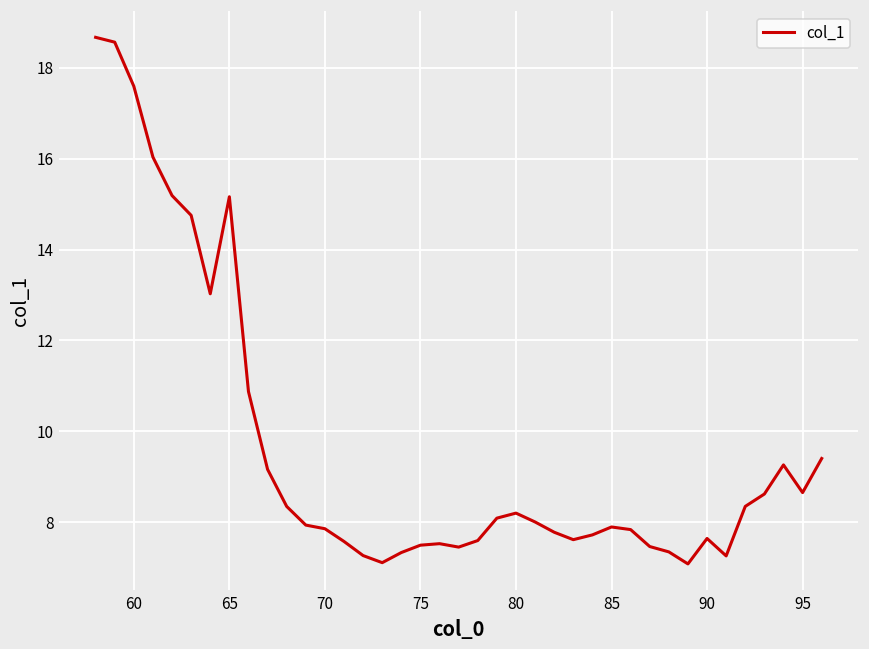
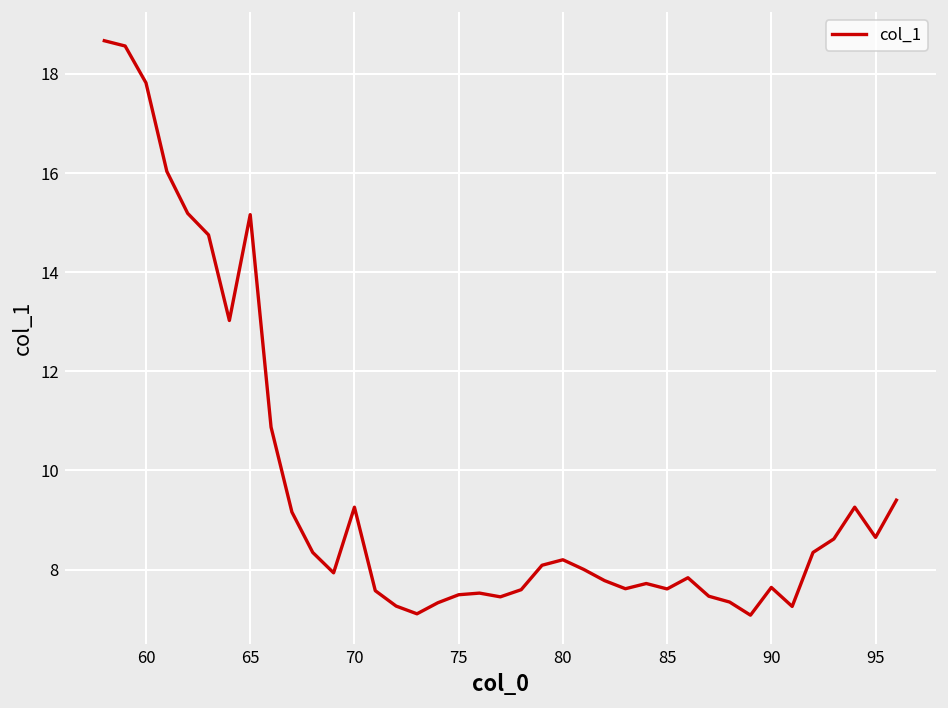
  {
-   "60": 17.6,
+   "60": 17.8,
    "65": 15.2,
-   "70": 7.9,
+   "70": 9.3,
    "75": 7.5,
    "80": 8.2,
-   "85": 7.9,
+   "85": 7.6,
    "90": 7.6,
    "95": 8.6
  }
